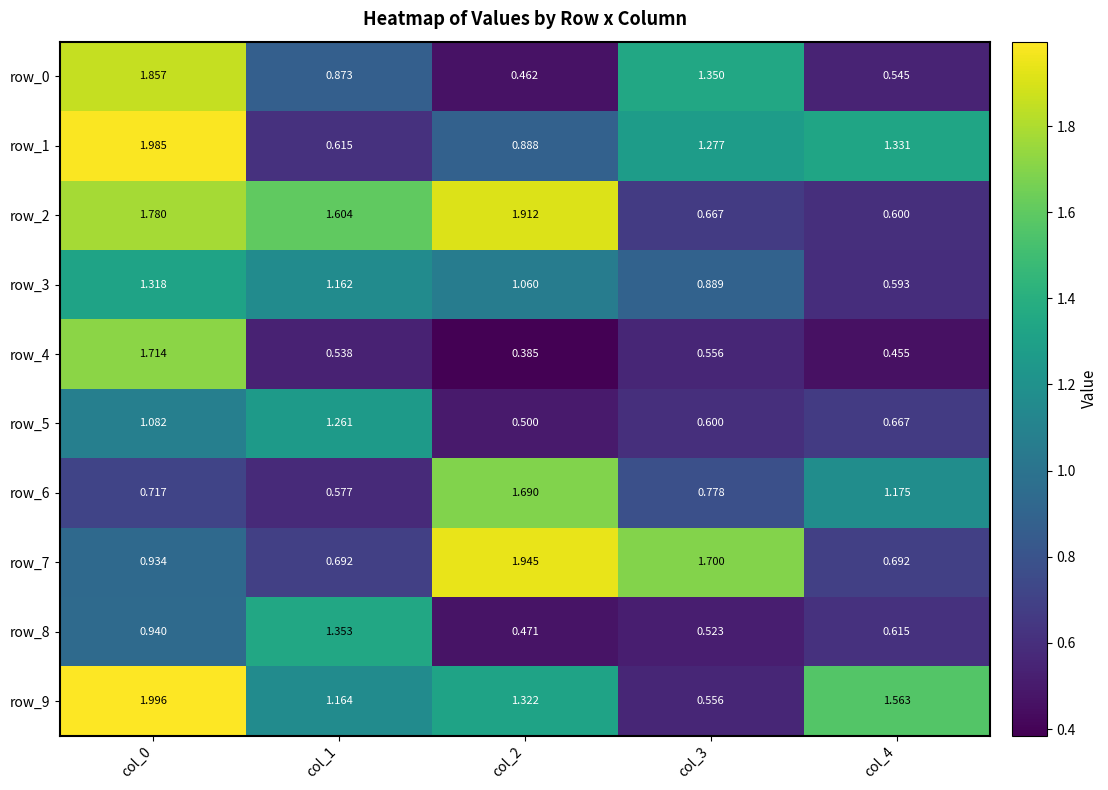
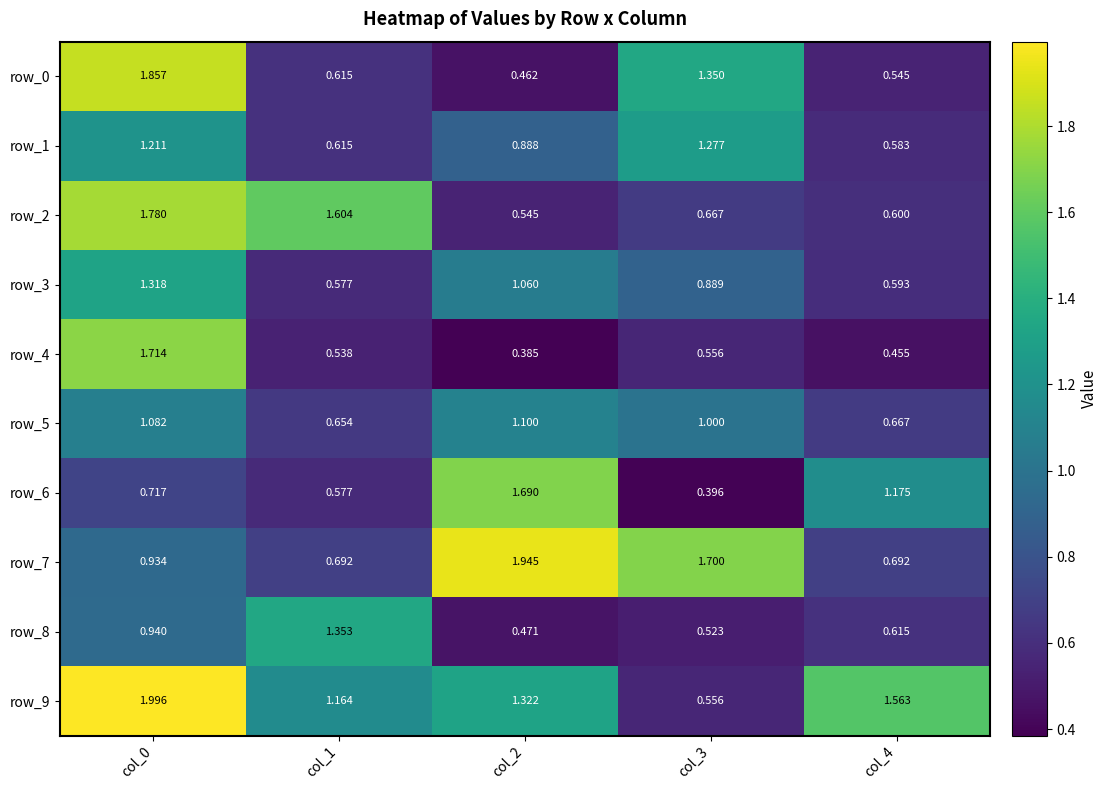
  {
    "row_0": {
      "col_0": 1.857,
-     "col_1": 0.873,
+     "col_1": 0.615,
      "col_2": 0.462,
      "col_3": 1.350,
      "col_4": 0.545
    },
    "row_1": {
-     "col_0": 1.985,
+     "col_0": 1.211,
      "col_1": 0.615,
      "col_2": 0.888,
      "col_3": 1.277,
-     "col_4": 1.331
+     "col_4": 0.583
    },
    "row_2": {
      "col_0": 1.780,
      "col_1": 1.604,
-     "col_2": 1.912,
+     "col_2": 0.545,
      "col_3": 0.667,
      "col_4": 0.600
    },
    "row_3": {
      "col_0": 1.318,
-     "col_1": 1.162,
+     "col_1": 0.577,
      "col_2": 1.060,
      "col_3": 0.889,
      "col_4": 0.593
    },
    "row_4": {
      "col_0": 1.714,
      "col_1": 0.538,
      "col_2": 0.385,
      "col_3": 0.556,
      "col_4": 0.455
    },
    "row_5": {
      "col_0": 1.082,
-     "col_1": 1.261,
-     "col_2": 0.500,
-     "col_3": 0.600,
+     "col_1": 0.654,
+     "col_2": 1.100,
+     "col_3": 1.000,
      "col_4": 0.667
    },
    "row_6": {
      "col_0": 0.717,
      "col_1": 0.577,
      "col_2": 1.690,
-     "col_3": 0.778,
+     "col_3": 0.396,
      "col_4": 1.175
    },
    "row_7": {
      "col_0": 0.934,
      "col_1": 0.692,
      "col_2": 1.945,
      "col_3": 1.700,
      "col_4": 0.692
    },
    "row_8": {
      "col_0": 0.940,
      "col_1": 1.353,
      "col_2": 0.471,
      "col_3": 0.523,
      "col_4": 0.615
    },
    "row_9": {
      "col_0": 1.996,
      "col_1": 1.164,
      "col_2": 1.322,
      "col_3": 0.556,
      "col_4": 1.563
    }
  }
